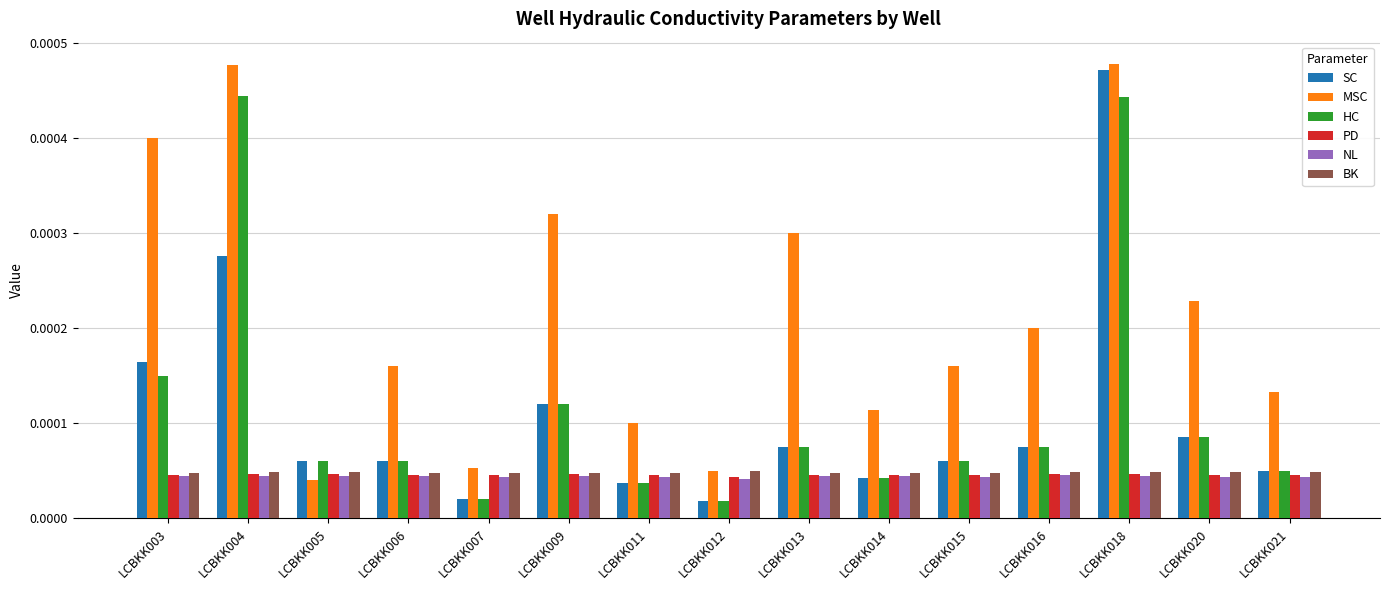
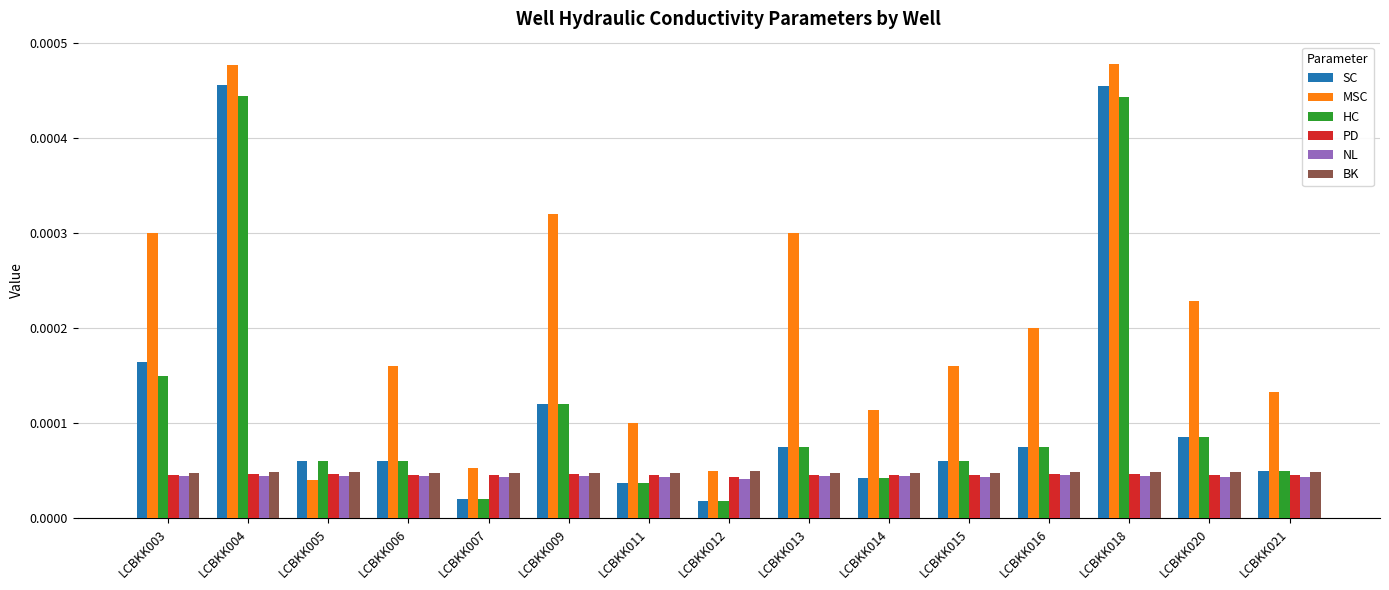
  {
    "SC": {
      "LCBKK003": 0.00016,
-     "LCBKK004": 0.00028,
+     "LCBKK004": 0.00046,
      "LCBKK005": 0.00006,
      "LCBKK006": 0.00006,
      "LCBKK007": 0.00002,
      "LCBKK009": 0.00012,
      "LCBKK011": 0.00004,
      "LCBKK012": 0.00002,
      "LCBKK013": 0.00008,
      "LCBKK014": 0.00004,
      "LCBKK015": 0.00006,
      "LCBKK016": 0.00008,
-     "LCBKK018": 0.00047,
+     "LCBKK018": 0.00046,
      "LCBKK020": 0.00009,
      "LCBKK021": 0.00005
    },
    "MSC": {
-     "LCBKK003": 0.0004,
+     "LCBKK003": 0.0003,
      "LCBKK004": 0.00048,
      "LCBKK005": 0.00004,
      "LCBKK006": 0.00016,
      "LCBKK007": 0.00005,
      "LCBKK009": 0.00032,
      "LCBKK011": 0.0001,
      "LCBKK012": 0.00005,
      "LCBKK013": 0.0003,
      "LCBKK014": 0.00011,
      "LCBKK015": 0.00016,
      "LCBKK016": 0.0002,
      "LCBKK018": 0.00048,
      "LCBKK020": 0.00023,
      "LCBKK021": 0.00013
    },
    "HC": {
      "LCBKK003": 0.00015,
      "LCBKK004": 0.00044,
      "LCBKK005": 0.00006,
      "LCBKK006": 0.00006,
      "LCBKK007": 0.00002,
      "LCBKK009": 0.00012,
      "LCBKK011": 0.00004,
      "LCBKK012": 0.00002,
      "LCBKK013": 0.00008,
      "LCBKK014": 0.00004,
      "LCBKK015": 0.00006,
      "LCBKK016": 0.00008,
      "LCBKK018": 0.00044,
      "LCBKK020": 0.00009,
      "LCBKK021": 0.00005
    },
    "PD": {
      "LCBKK003": 0.00005,
      "LCBKK004": 0.00005,
      "LCBKK005": 0.00005,
      "LCBKK006": 0.00005,
      "LCBKK007": 0.00005,
      "LCBKK009": 0.00005,
      "LCBKK011": 0.00005,
      "LCBKK012": 0.00004,
      "LCBKK013": 0.00005,
      "LCBKK014": 0.00005,
      "LCBKK015": 0.00005,
      "LCBKK016": 0.00005,
      "LCBKK018": 0.00005,
      "LCBKK020": 0.00005,
      "LCBKK021": 0.00005
    },
    "NL": {
      "LCBKK003": 0.00004,
      "LCBKK004": 0.00004,
      "LCBKK005": 0.00004,
      "LCBKK006": 0.00004,
      "LCBKK007": 0.00004,
      "LCBKK009": 0.00004,
      "LCBKK011": 0.00004,
      "LCBKK012": 0.00004,
      "LCBKK013": 0.00004,
      "LCBKK014": 0.00004,
      "LCBKK015": 0.00004,
      "LCBKK016": 0.00005,
      "LCBKK018": 0.00004,
      "LCBKK020": 0.00004,
      "LCBKK021": 0.00004
    },
    "BK": {
      "LCBKK003": 0.00005,
      "LCBKK004": 0.00005,
      "LCBKK005": 0.00005,
      "LCBKK006": 0.00005,
      "LCBKK007": 0.00005,
      "LCBKK009": 0.00005,
      "LCBKK011": 0.00005,
      "LCBKK012": 0.00005,
      "LCBKK013": 0.00005,
      "LCBKK014": 0.00005,
      "LCBKK015": 0.00005,
      "LCBKK016": 0.00005,
      "LCBKK018": 0.00005,
      "LCBKK020": 0.00005,
      "LCBKK021": 0.00005
    }
  }
